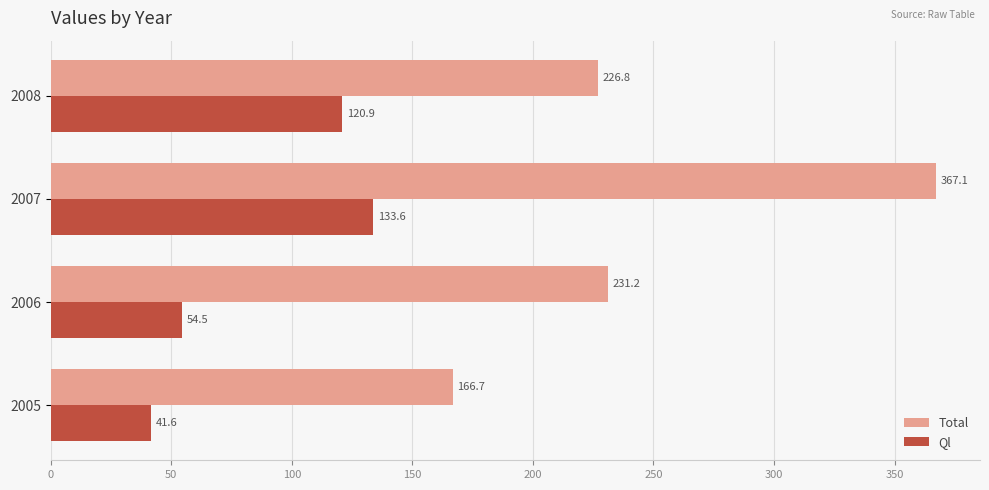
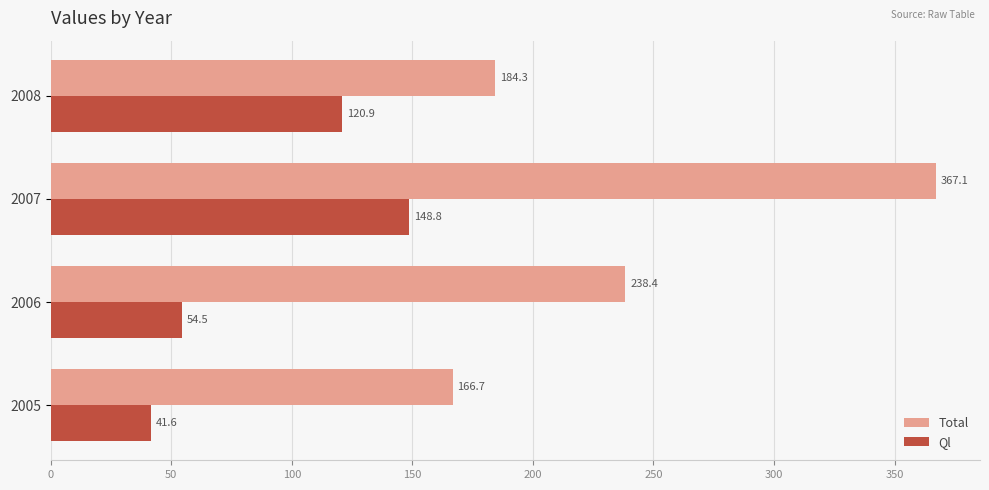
  {
    "Total": {
-     "2008": 226.8,
+     "2008": 184.3,
      "2007": 367.1,
-     "2006": 231.2,
+     "2006": 238.4,
      "2005": 166.7
    },
    "Ql": {
      "2008": 120.9,
-     "2007": 133.6,
+     "2007": 148.8,
      "2006": 54.5,
      "2005": 41.6
    }
  }
